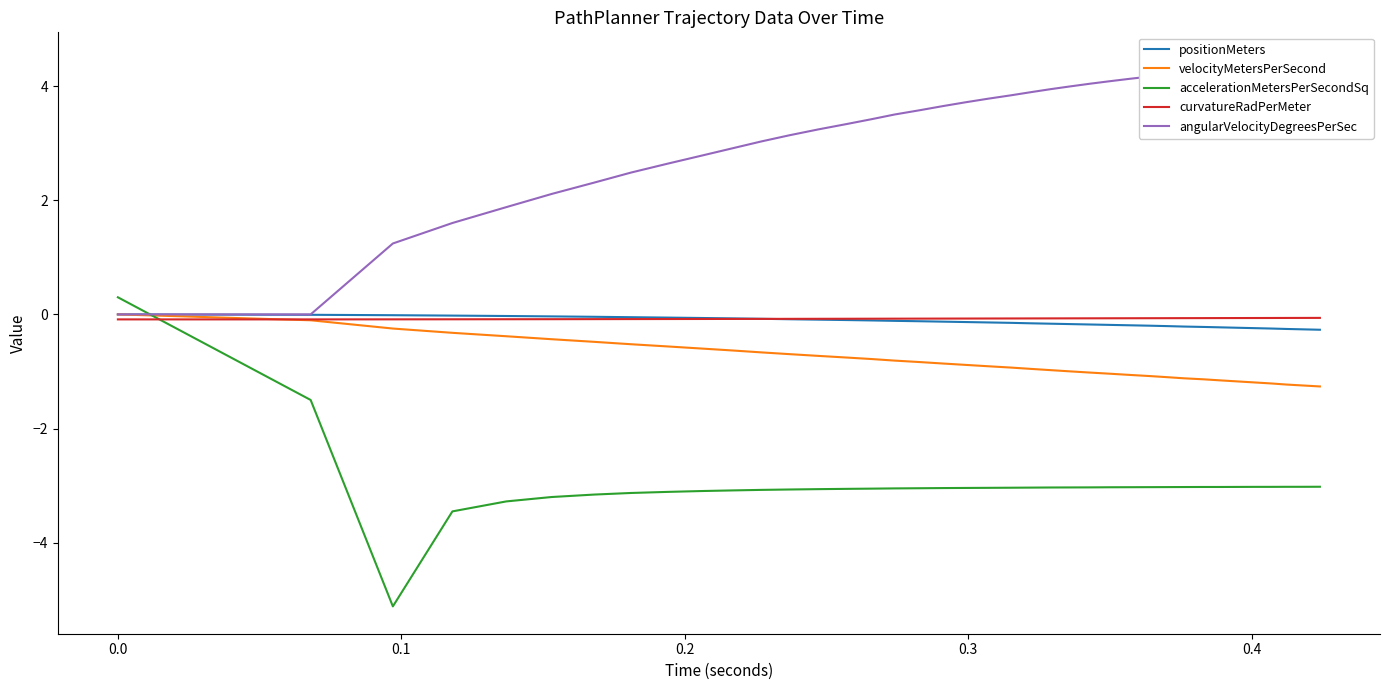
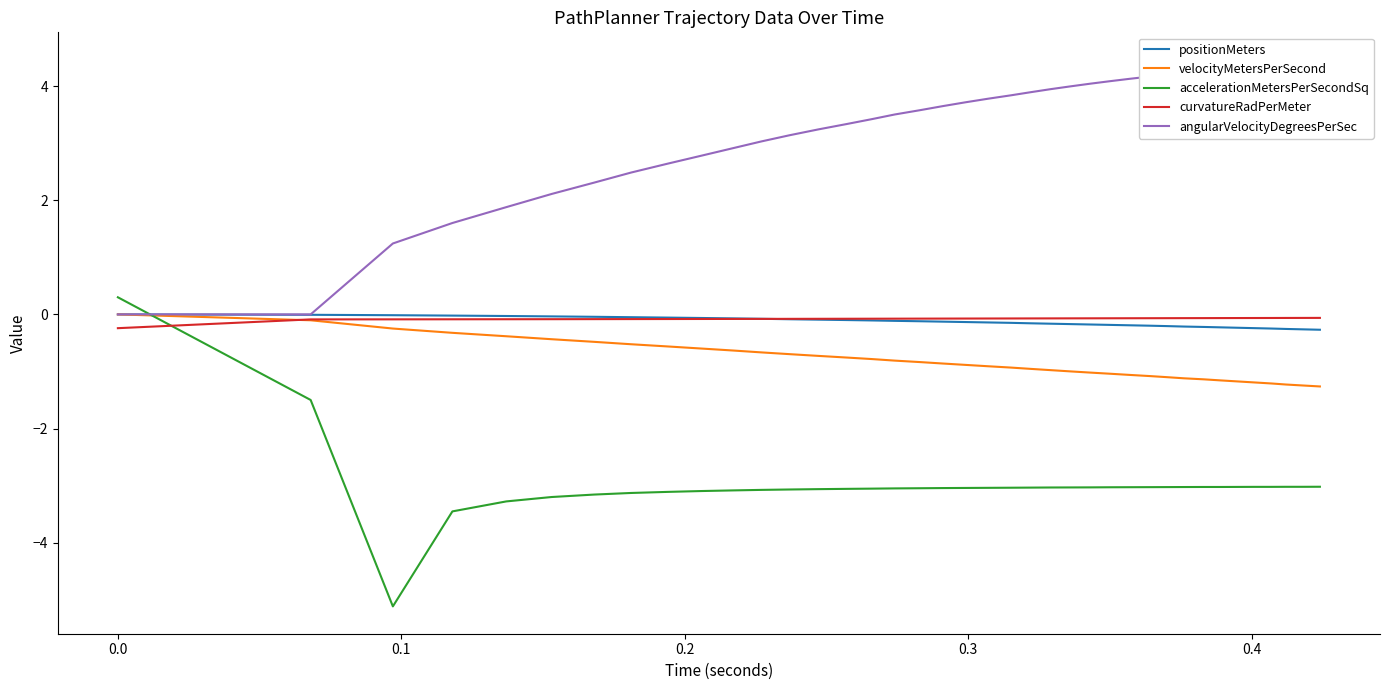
  {
    "accelerationMetersPerSecondSq": {
      "0.0": 0.3
    },
    "curvatureRadPerMeter": {
-     "0.0": -0.1
+     "0.0": -0.2
    }
  }
